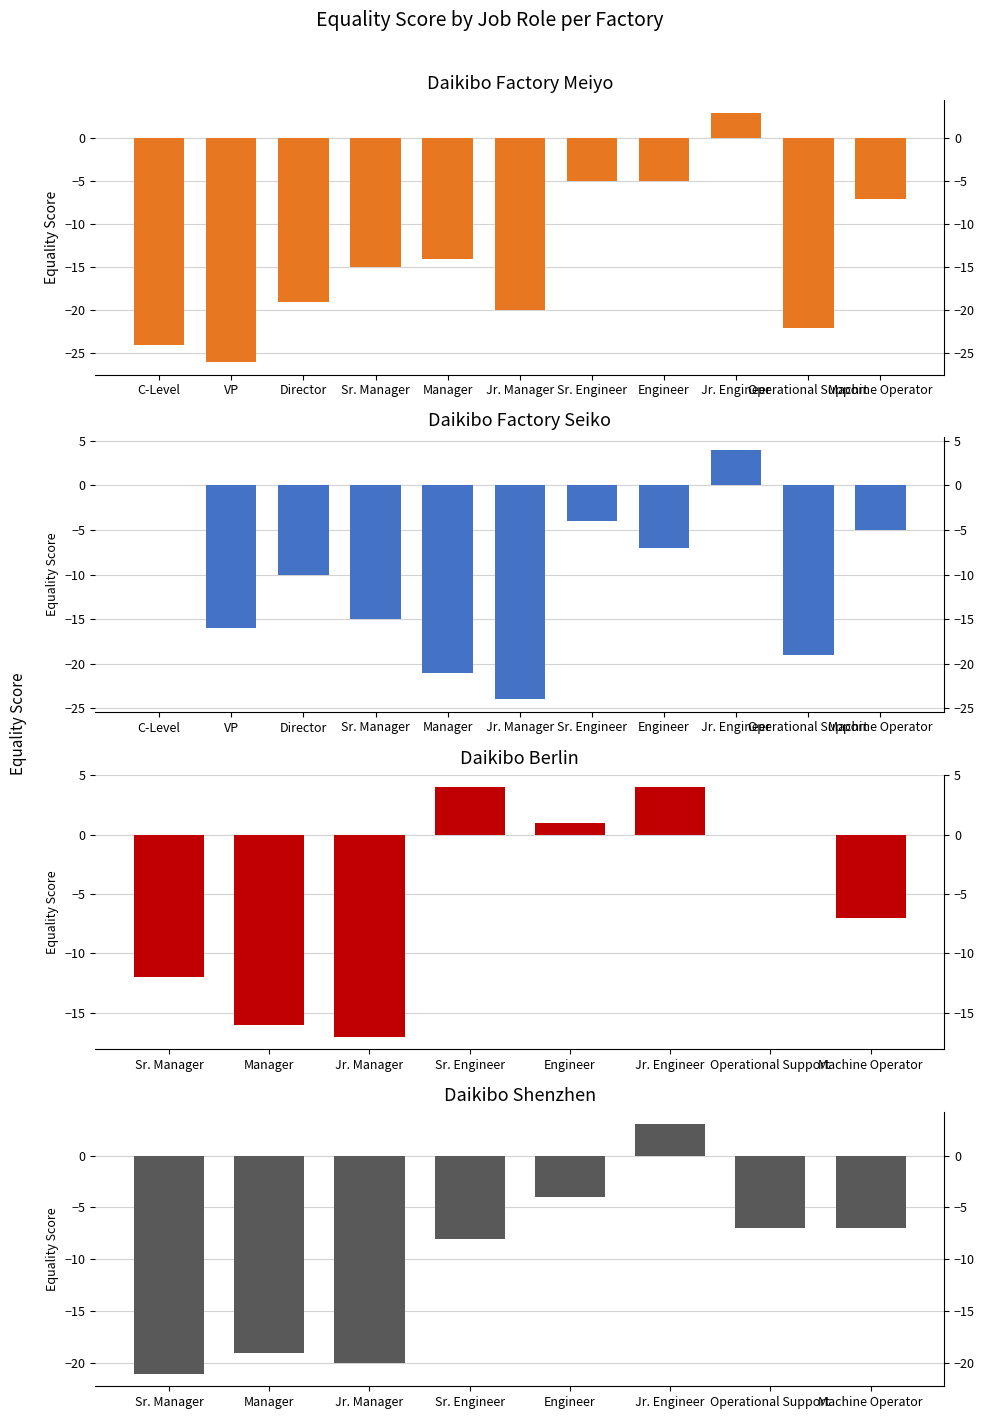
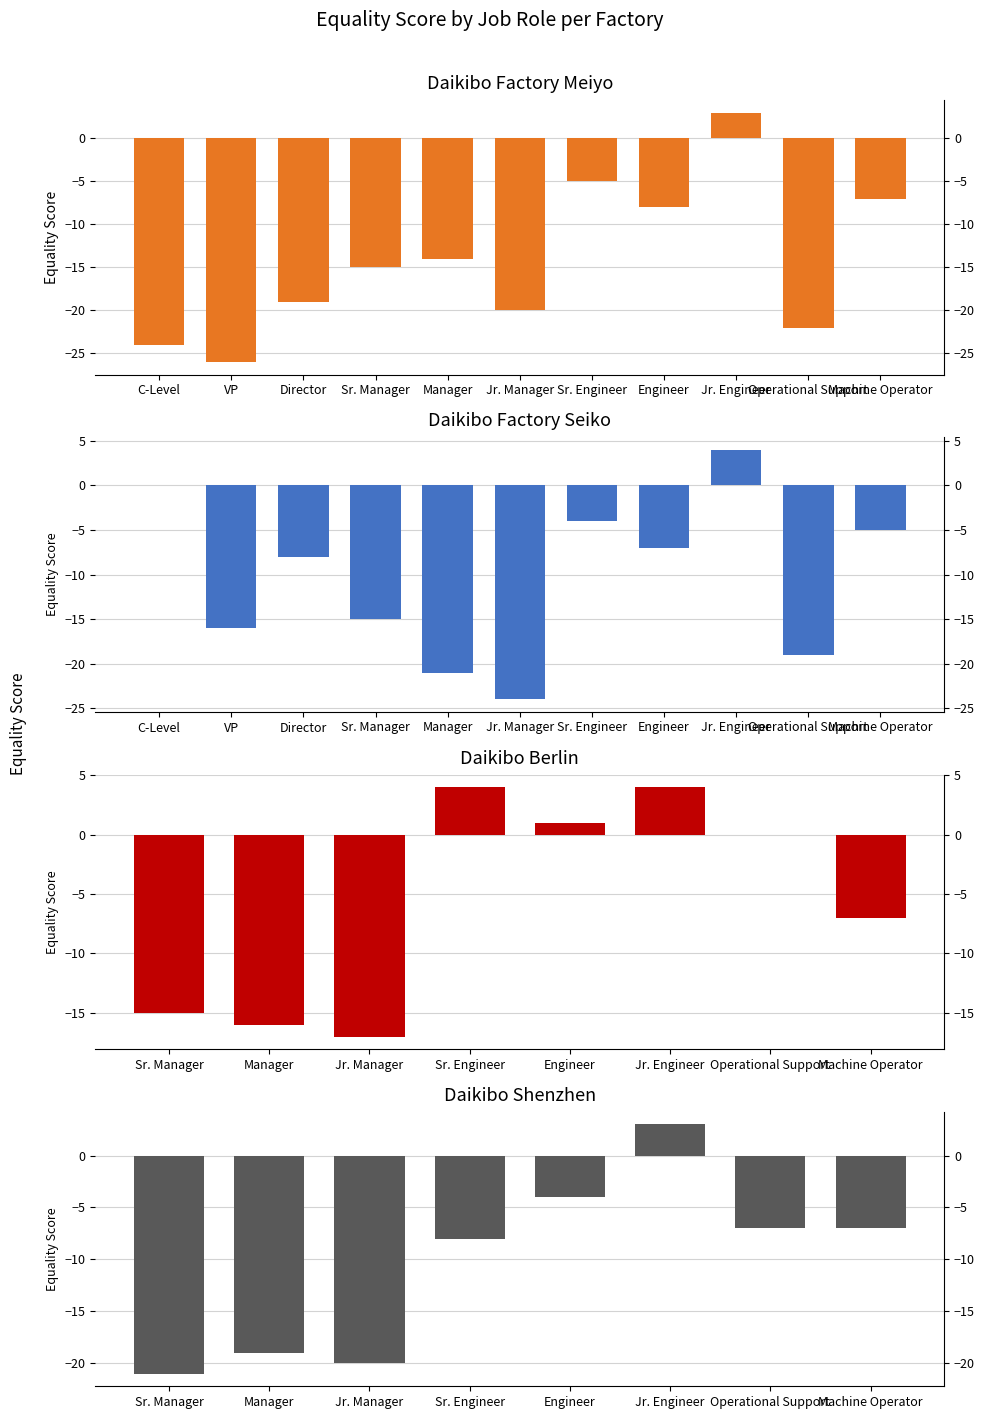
  {
    "Daikibo Factory Meiyo": {
      "C-Level": -24,
      "VP": -26,
      "Director": -19,
      "Sr. Manager": -15,
      "Manager": -14,
      "Jr. Manager": -20,
      "Sr. Engineer": -5,
-     "Engineer": -5
+     "Engineer": -8
    },
    "Daikibo Factory Seiko": {
      "C-Level": 0,
      "VP": -16,
-     "Director": -10,
+     "Director": -8,
      "Sr. Manager": -15,
      "Manager": -21,
      "Jr. Manager": -24,
      "Sr. Engineer": -4,
      "Engineer": -7
    },
    "Daikibo Berlin": {
-     "Sr. Manager": -12,
+     "Sr. Manager": -15,
      "Manager": -16,
      "Jr. Manager": -17,
      "Sr. Engineer": 4,
      "Engineer": 1,
      "Jr. Engineer": 4,
      "Operational Support": 0,
      "Machine Operator": -7
    },
    "Daikibo Shenzhen": {
      "Sr. Manager": -21.0,
      "Manager": -19.0,
      "Jr. Manager": -20.0,
      "Sr. Engineer": -8.0,
      "Engineer": -4.0,
      "Jr. Engineer": 3.0,
      "Operational Support": -7.0,
      "Machine Operator": -7.0
    }
  }
